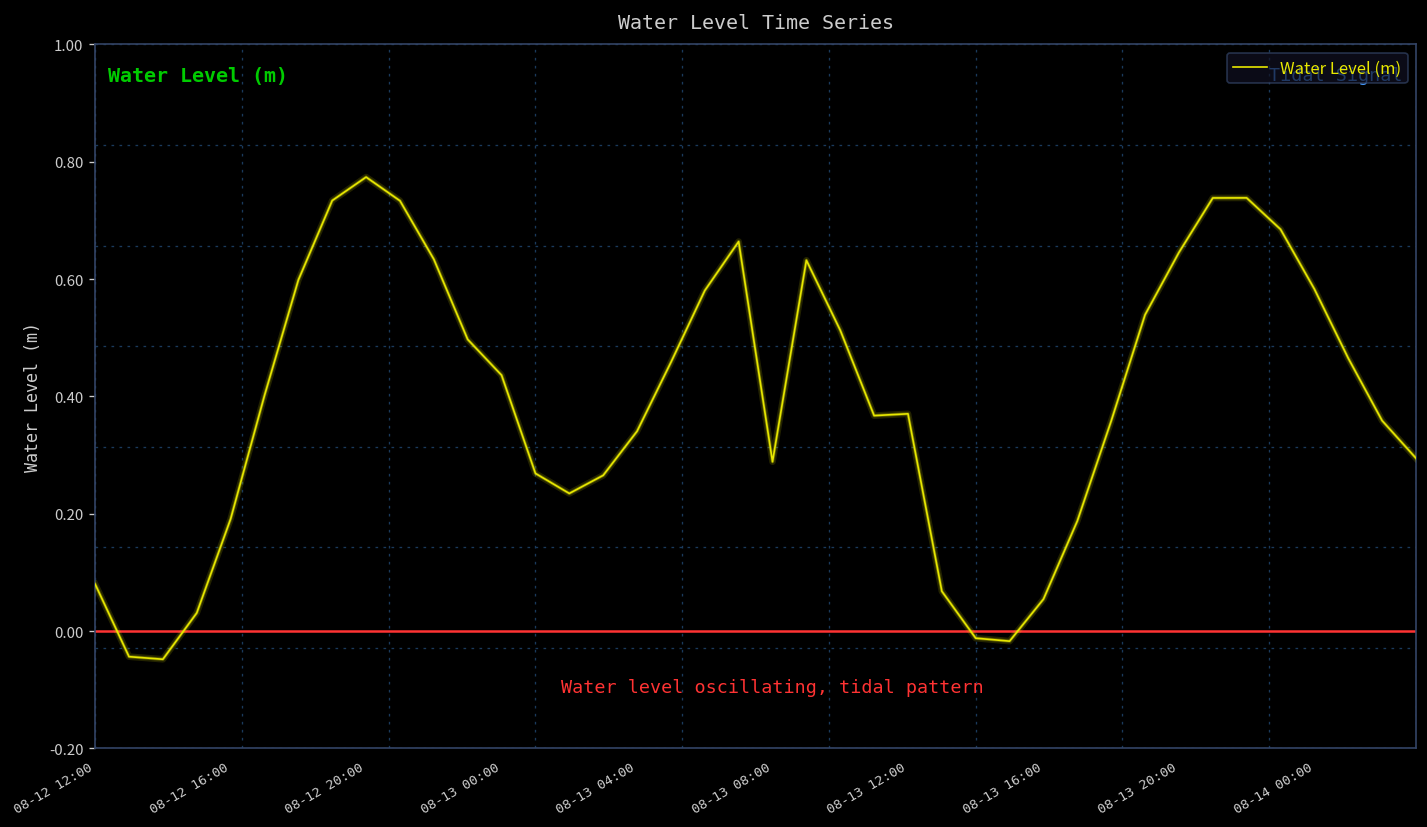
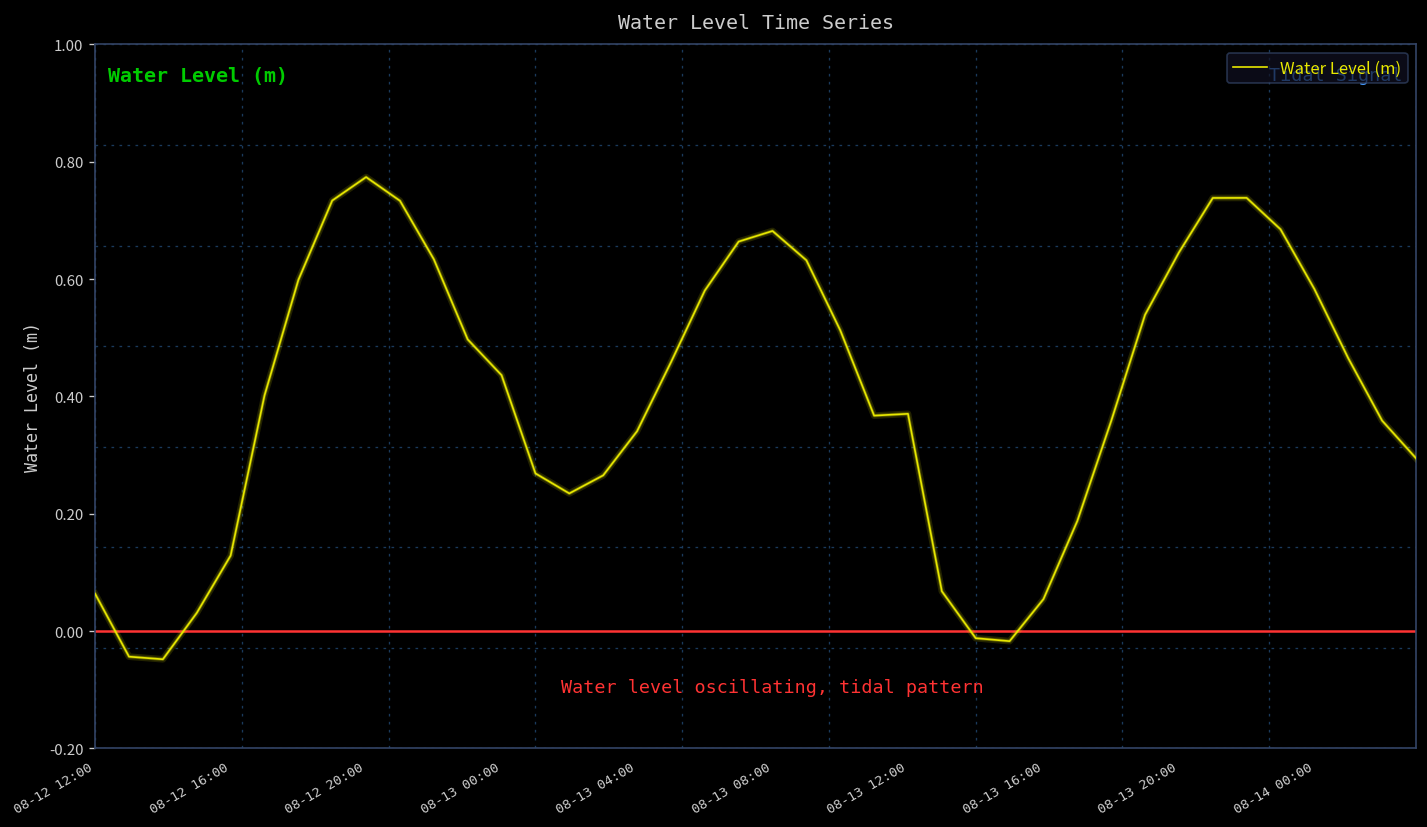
  {
-   "08-12 12:00": 0.08,
-   "08-12 16:00": 0.19,
+   "08-12 12:00": 0.06,
+   "08-12 16:00": 0.13,
    "08-12 20:00": 0.77,
    "08-13 00:00": 0.44,
    "08-13 04:00": 0.34,
-   "08-13 08:00": 0.29,
+   "08-13 08:00": 0.68,
    "08-13 12:00": 0.37,
    "08-13 16:00": 0.05,
    "08-13 20:00": 0.65,
    "08-14 00:00": 0.58
  }
